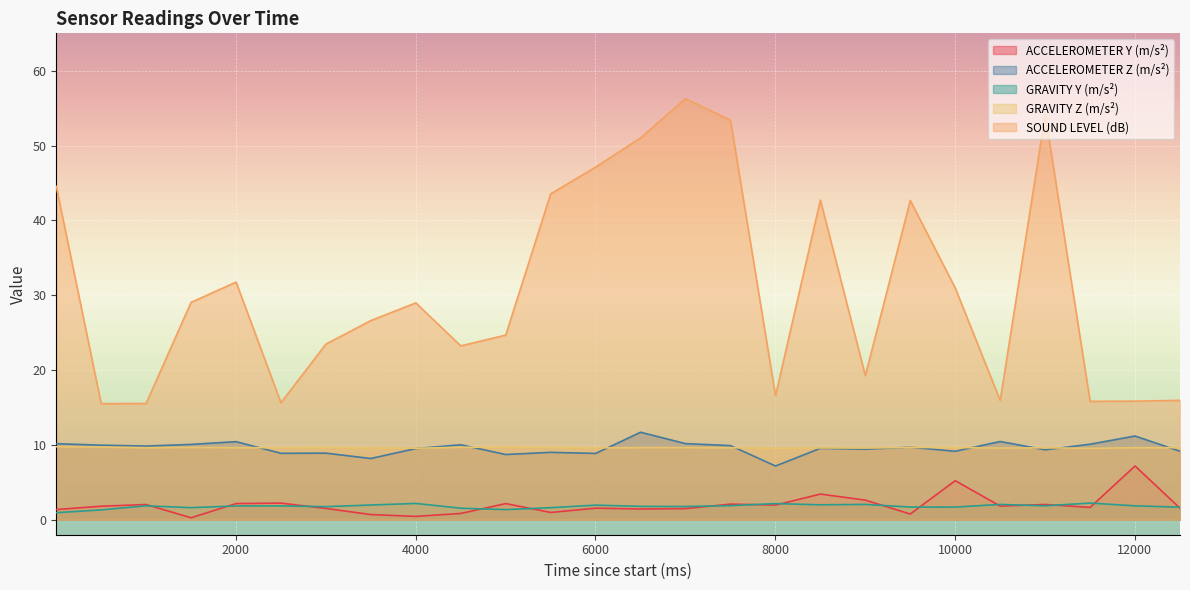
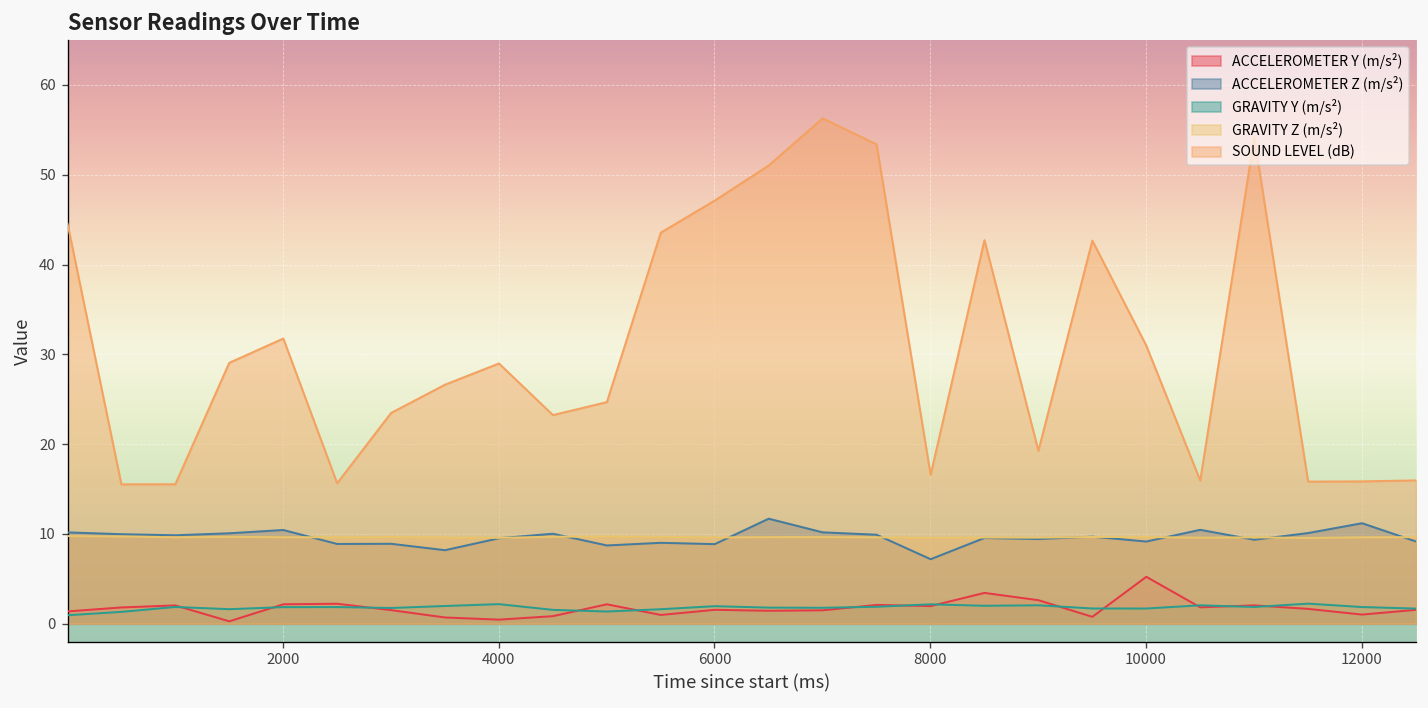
  {
    "ACCELEROMETER Y (m/s²)": {
      "4000": 0,
      "6000": 2,
      "10000": 5,
-     "12000": 7
+     "12000": 1
    }
  }
